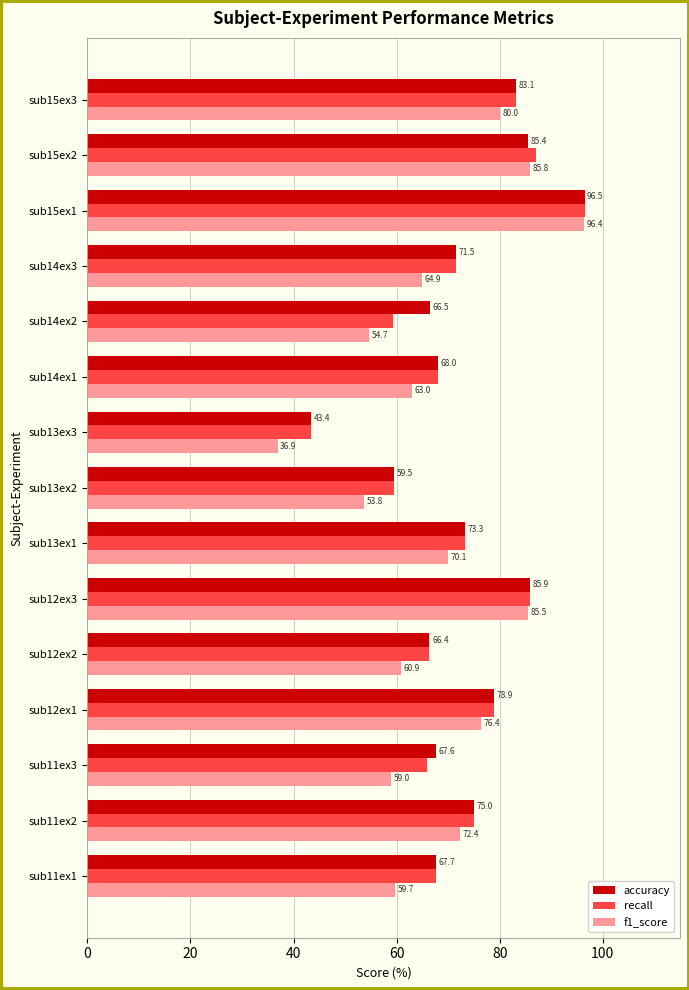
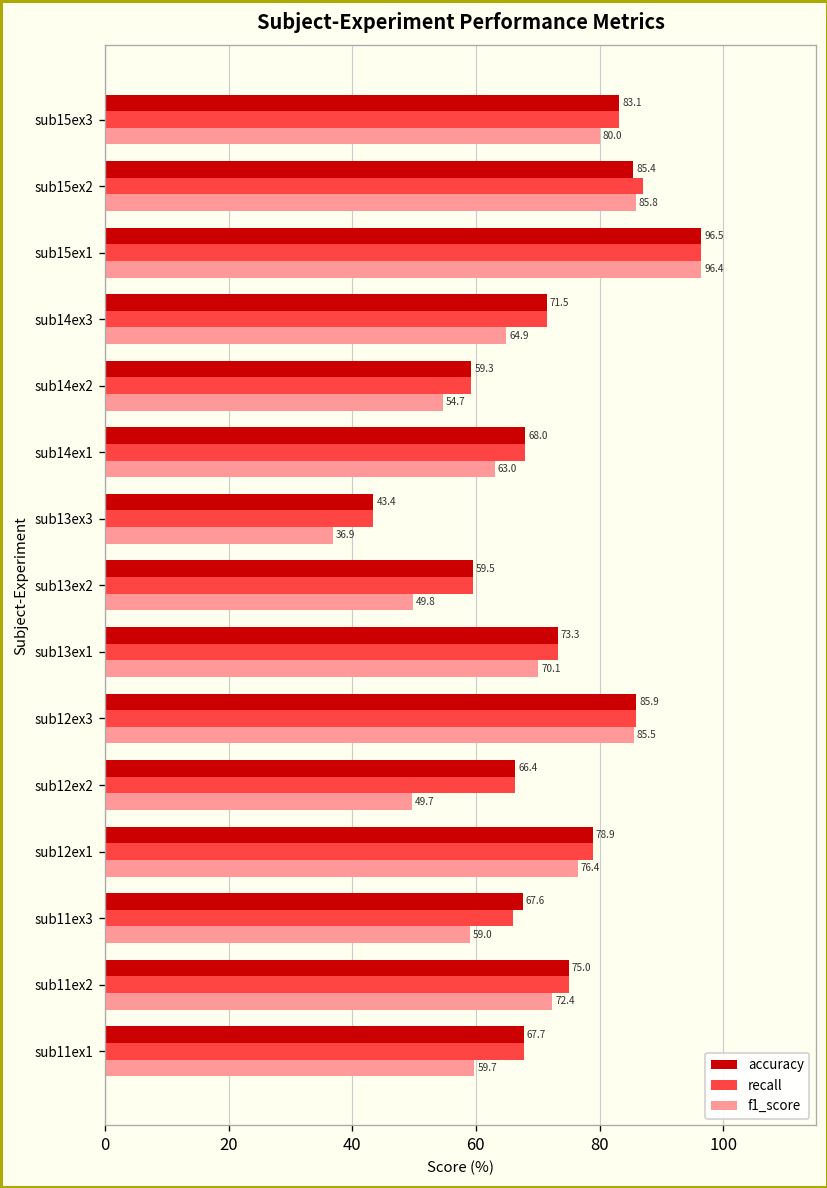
  {
    "accuracy": {
      "sub15ex3": 83.1,
      "sub15ex2": 85.4,
      "sub15ex1": 96.5,
      "sub14ex3": 71.5,
-     "sub14ex2": 66.5,
+     "sub14ex2": 59.3,
      "sub14ex1": 68.0,
      "sub13ex3": 43.4,
      "sub13ex2": 59.5,
      "sub13ex1": 73.3,
      "sub12ex3": 85.9,
      "sub12ex2": 66.4,
      "sub12ex1": 78.9,
      "sub11ex3": 67.6,
      "sub11ex2": 75.0,
      "sub11ex1": 67.7
    },
    "recall": {
      "sub15ex2": 87,
      "sub11ex3": 66
    },
    "f1_score": {
      "sub15ex3": 80.0,
      "sub15ex2": 85.8,
      "sub15ex1": 96.4,
      "sub14ex3": 64.9,
      "sub14ex2": 54.7,
      "sub14ex1": 63.0,
      "sub13ex3": 36.9,
-     "sub13ex2": 53.8,
+     "sub13ex2": 49.8,
      "sub13ex1": 70.1,
      "sub12ex3": 85.5,
-     "sub12ex2": 60.9,
+     "sub12ex2": 49.7,
      "sub12ex1": 76.4,
      "sub11ex3": 59.0,
      "sub11ex2": 72.4,
      "sub11ex1": 59.7
    }
  }
